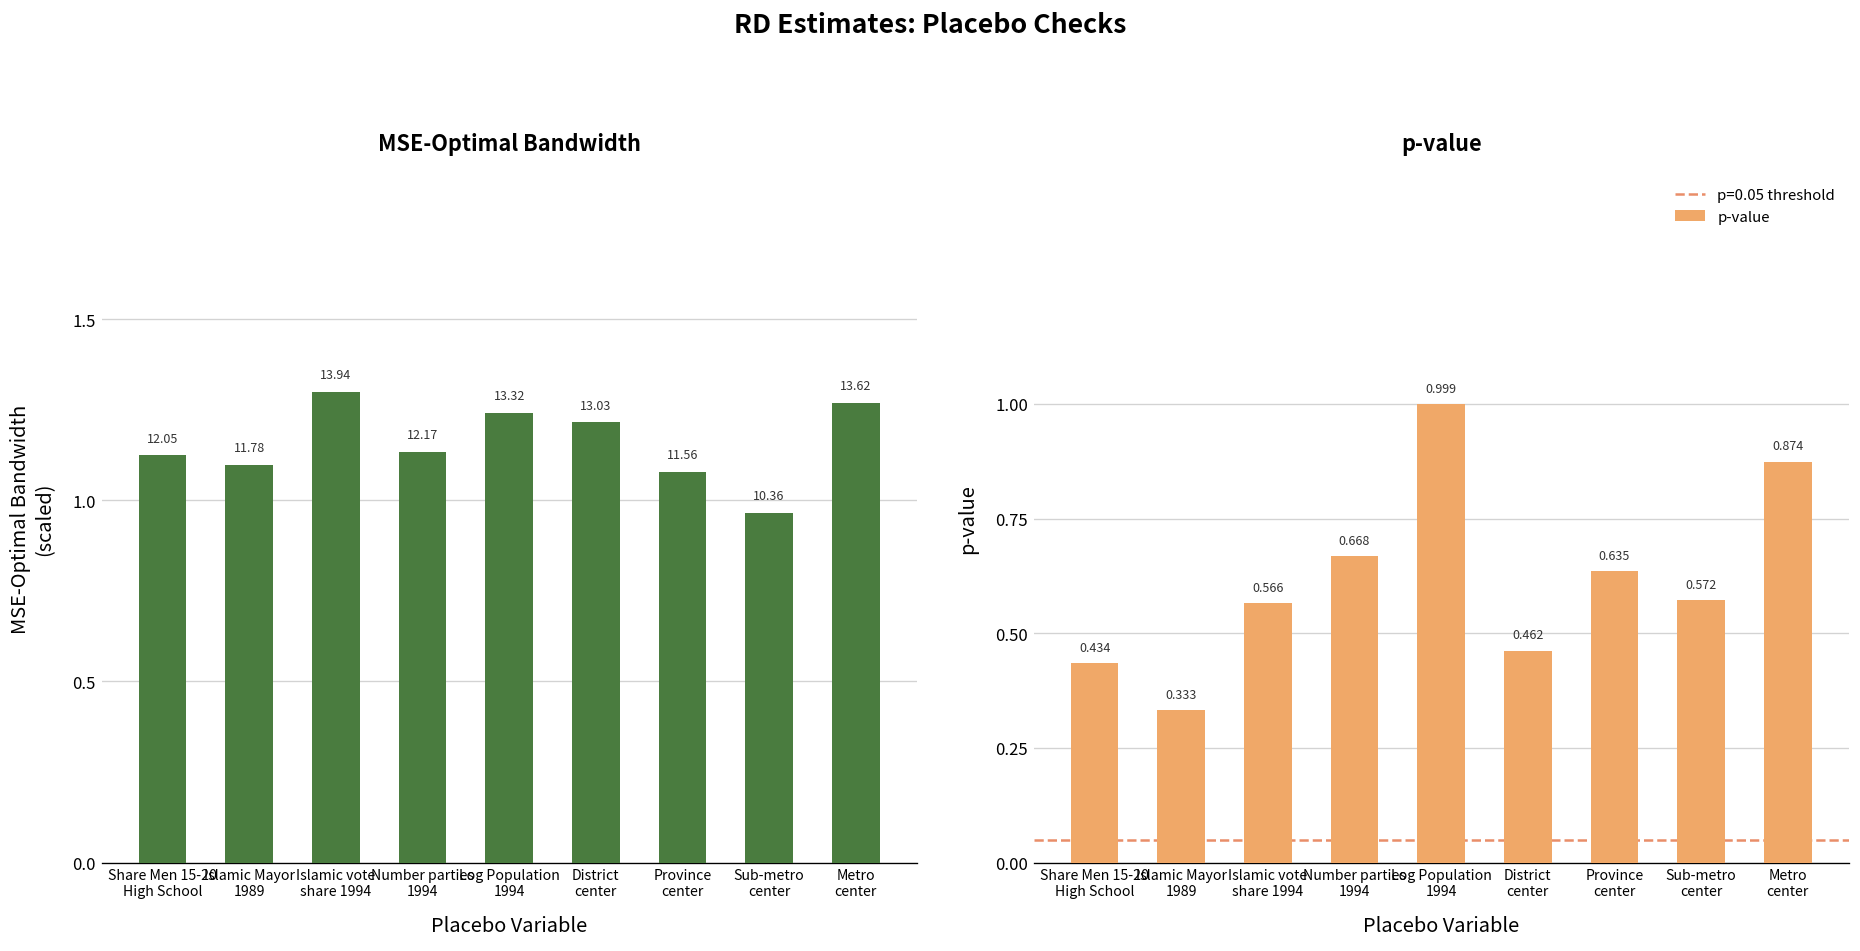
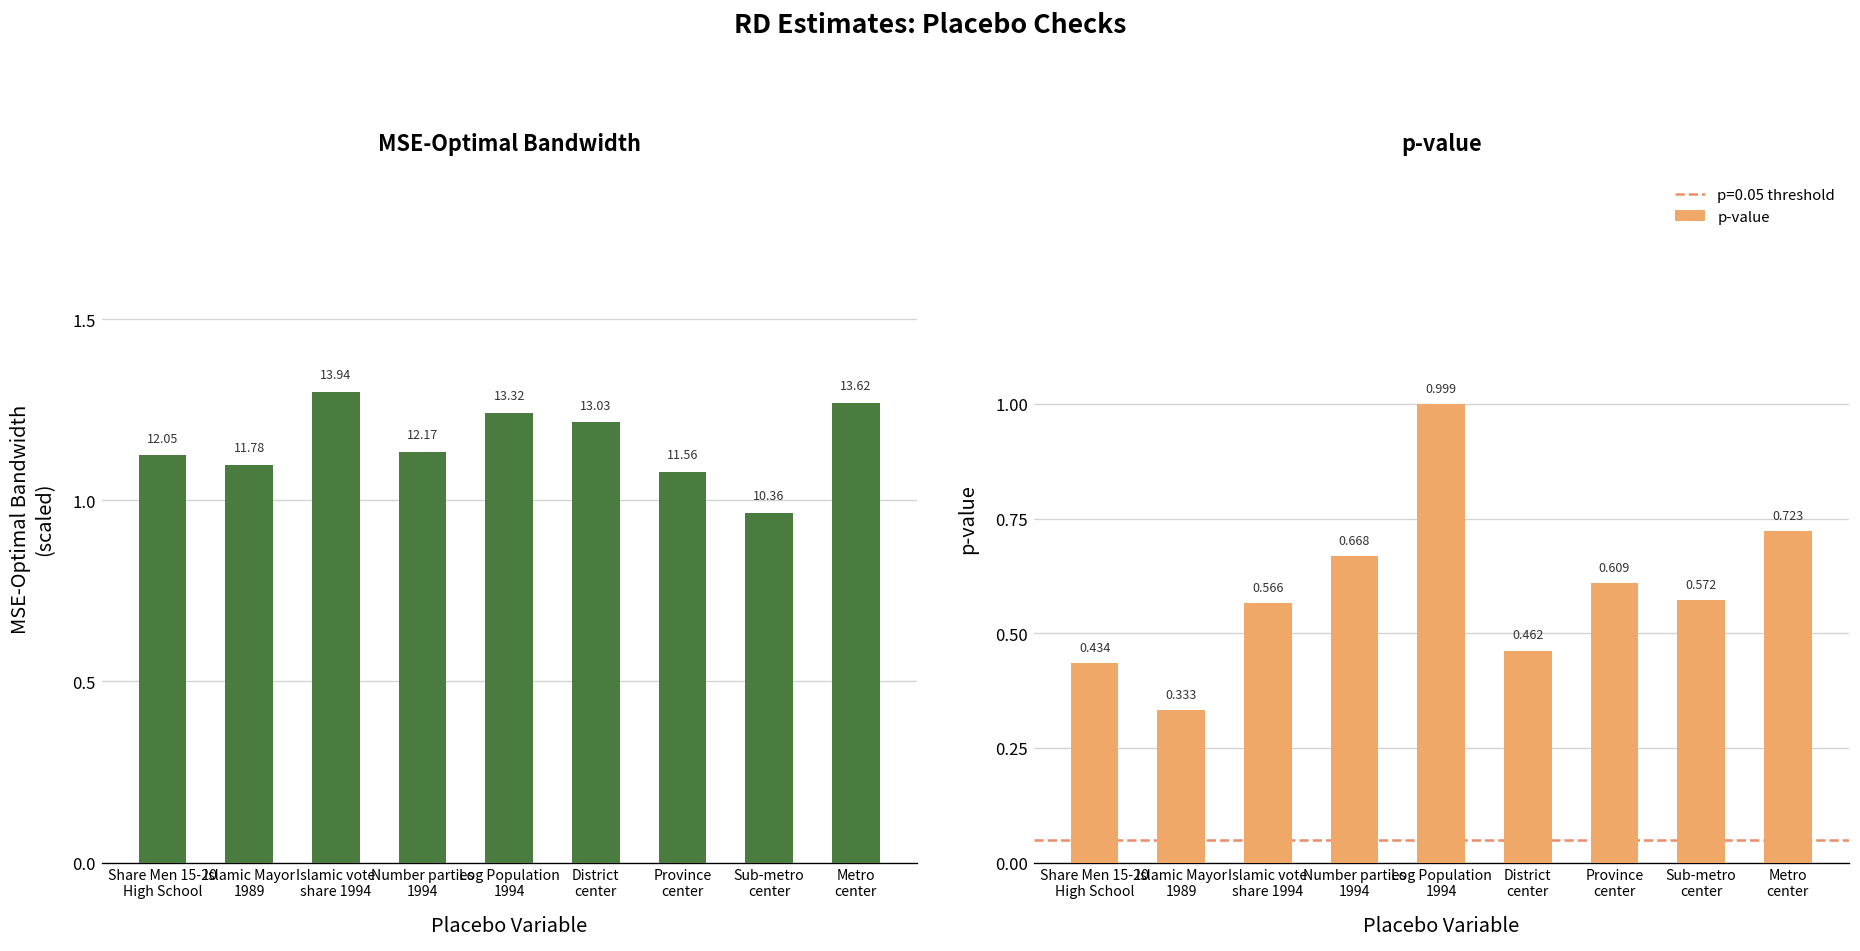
  {
    "p-value": {
      "Share Men 15-20 High School": 0.434,
      "Islamic vote share 1994": 0.566,
      "District center": 0.462,
-     "Province center": 0.635,
+     "Province center": 0.609,
      "Sub-metro center": 0.572,
-     "Metro center": 0.874
+     "Metro center": 0.723
    }
  }
